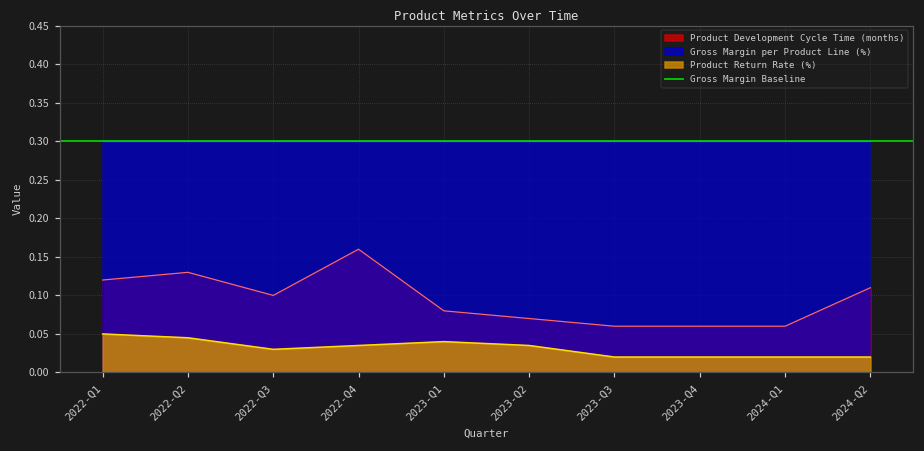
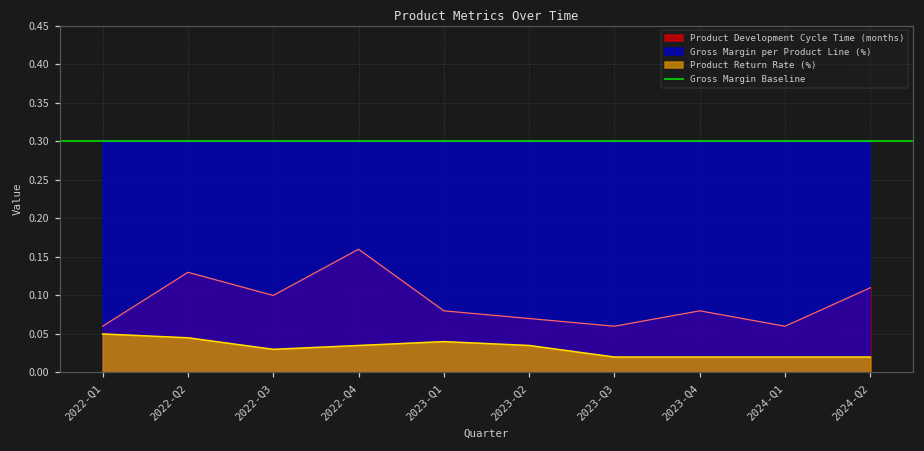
  {
    "Product Development Cycle Time (months)": {
-     "2022-Q1": 0.12,
+     "2022-Q1": 0.06,
      "2022-Q2": 0.13,
      "2022-Q3": 0.10,
      "2022-Q4": 0.16,
      "2023-Q1": 0.08,
      "2023-Q2": 0.07,
      "2023-Q3": 0.06,
-     "2023-Q4": 0.06,
+     "2023-Q4": 0.08,
      "2024-Q1": 0.06,
      "2024-Q2": 0.11
    },
    "Gross Margin per Product Line (%)": {
      "2022-Q1": 0.30,
      "2022-Q2": 0.30,
      "2022-Q3": 0.30,
      "2022-Q4": 0.30,
      "2023-Q1": 0.30,
      "2023-Q2": 0.30,
      "2023-Q3": 0.30,
      "2023-Q4": 0.30,
      "2024-Q1": 0.30,
      "2024-Q2": 0.30
    },
    "Product Return Rate (%)": {
      "2022-Q1": 0.05,
      "2022-Q2": 0.05,
      "2022-Q3": 0.03,
      "2022-Q4": 0.04,
      "2023-Q1": 0.04,
      "2023-Q2": 0.04,
      "2023-Q3": 0.02,
      "2023-Q4": 0.02,
      "2024-Q1": 0.02,
      "2024-Q2": 0.02
    }
  }
